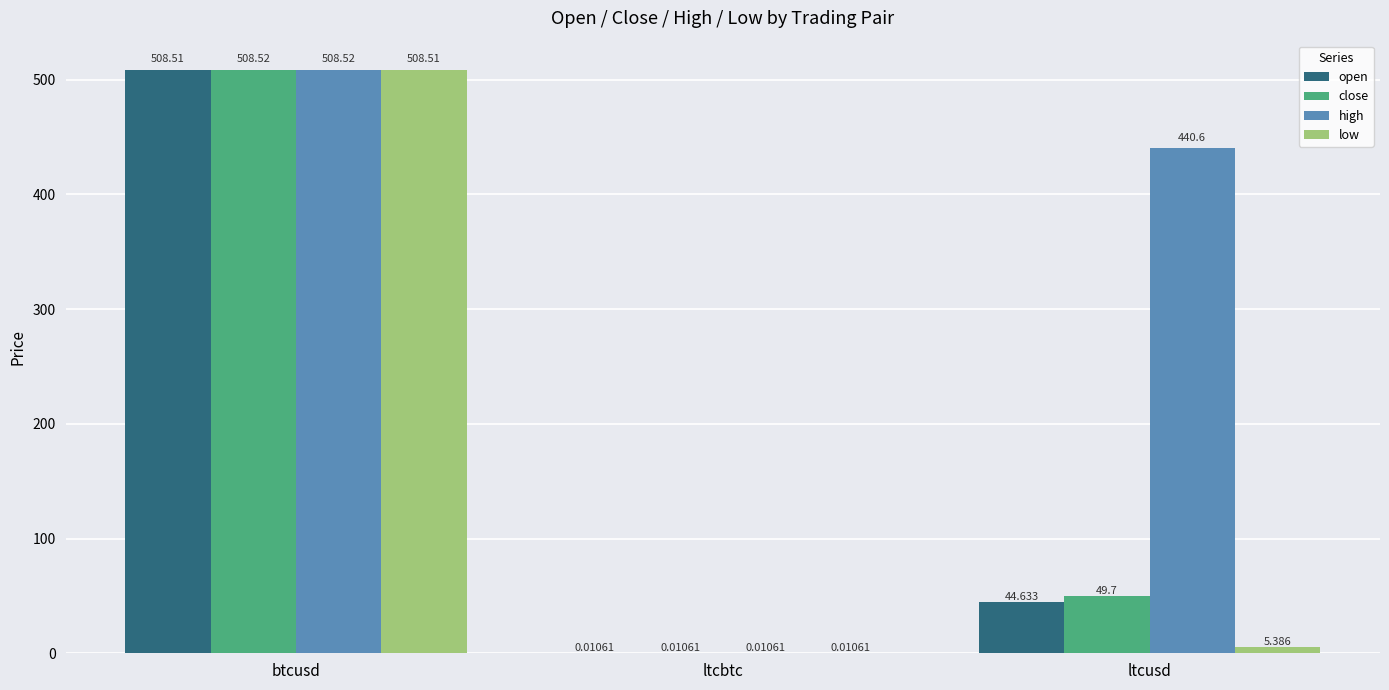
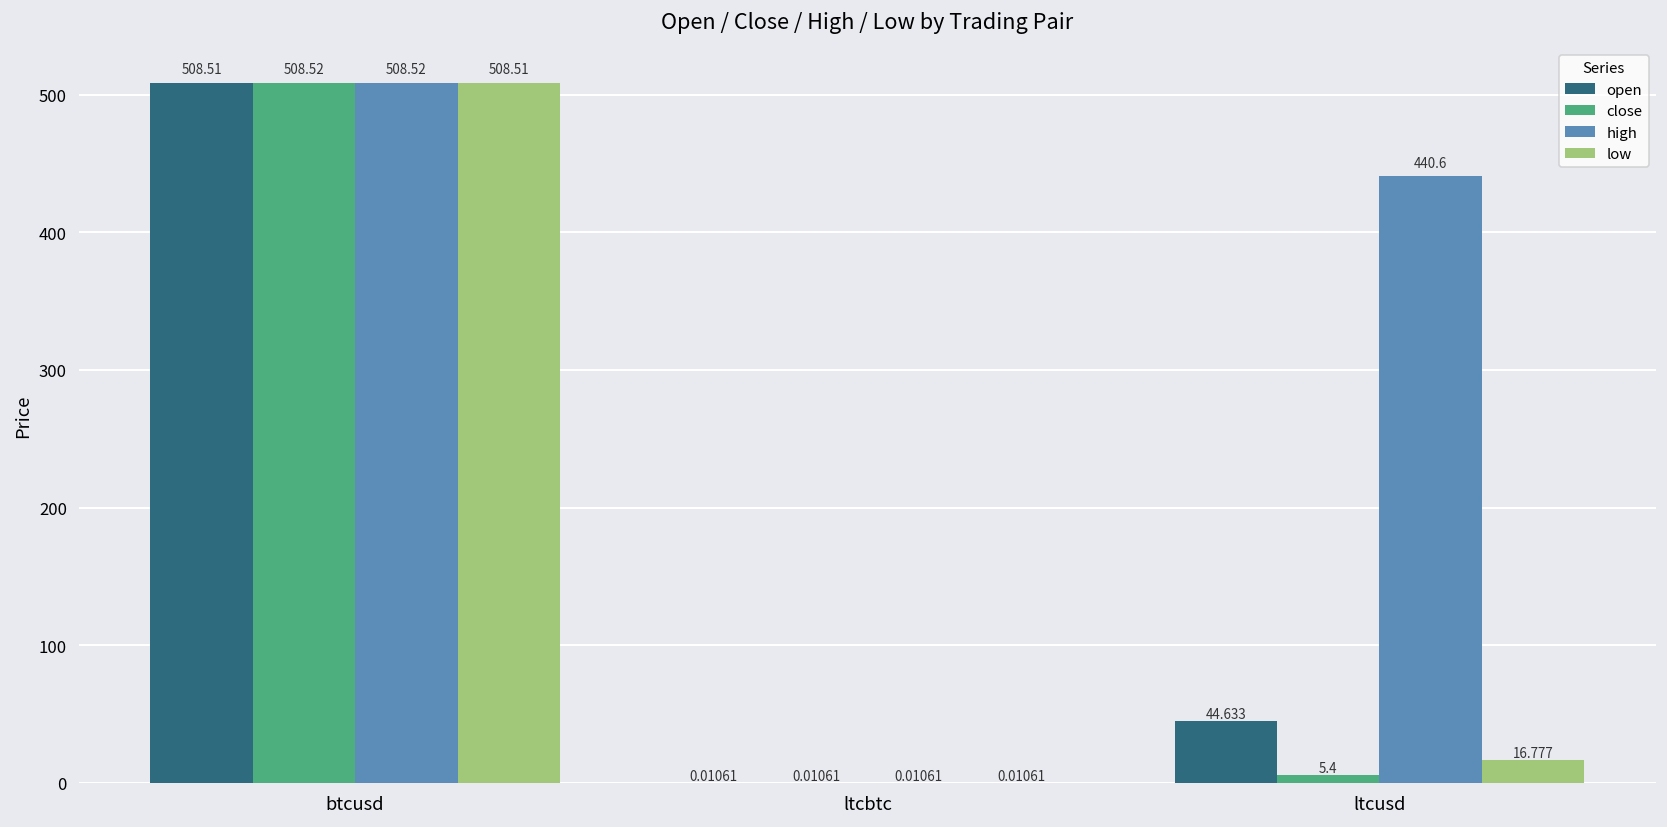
  {
    "open": {
      "btcusd": 508.51,
      "ltcbtc": 0.01061,
      "ltcusd": 44.633
    },
    "close": {
      "btcusd": 508.52,
      "ltcbtc": 0.01061,
-     "ltcusd": 49.7
+     "ltcusd": 5.4
    },
    "high": {
      "btcusd": 508.52,
      "ltcbtc": 0.01061,
      "ltcusd": 440.6
    },
    "low": {
      "btcusd": 508.51,
      "ltcbtc": 0.01061,
-     "ltcusd": 5.386
+     "ltcusd": 16.777
    }
  }
